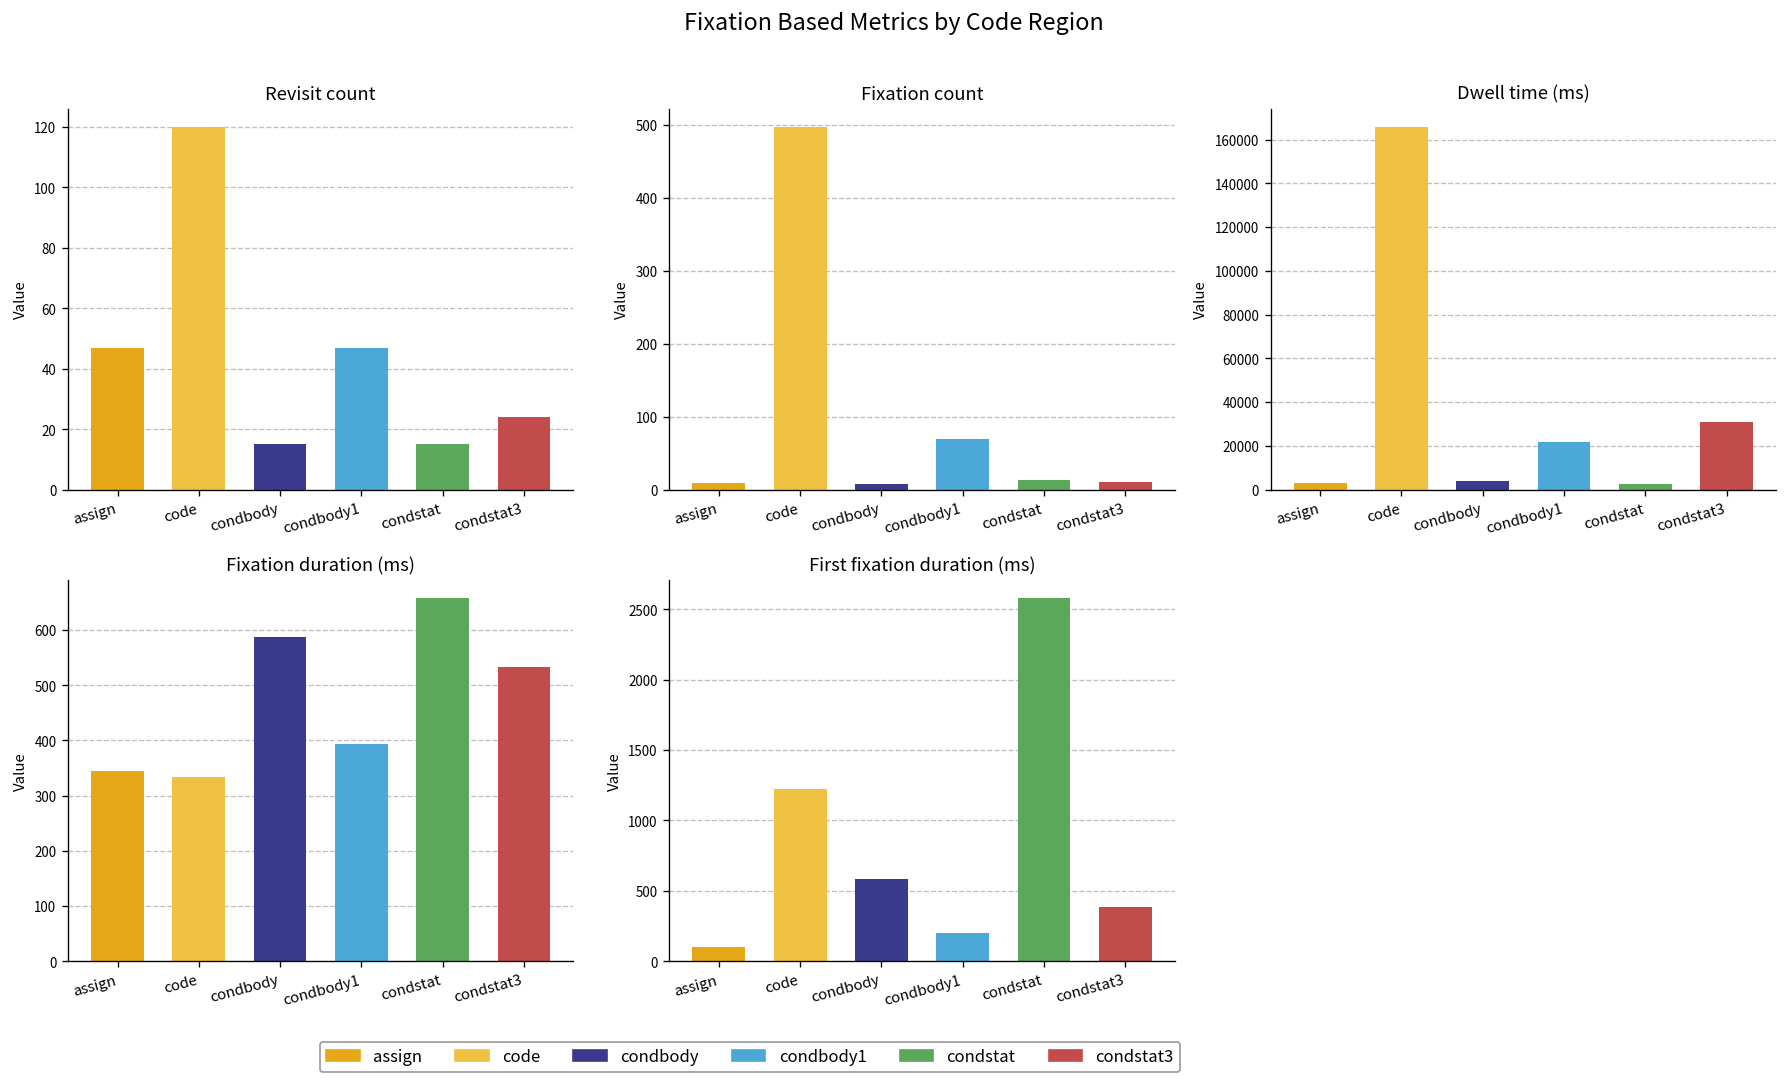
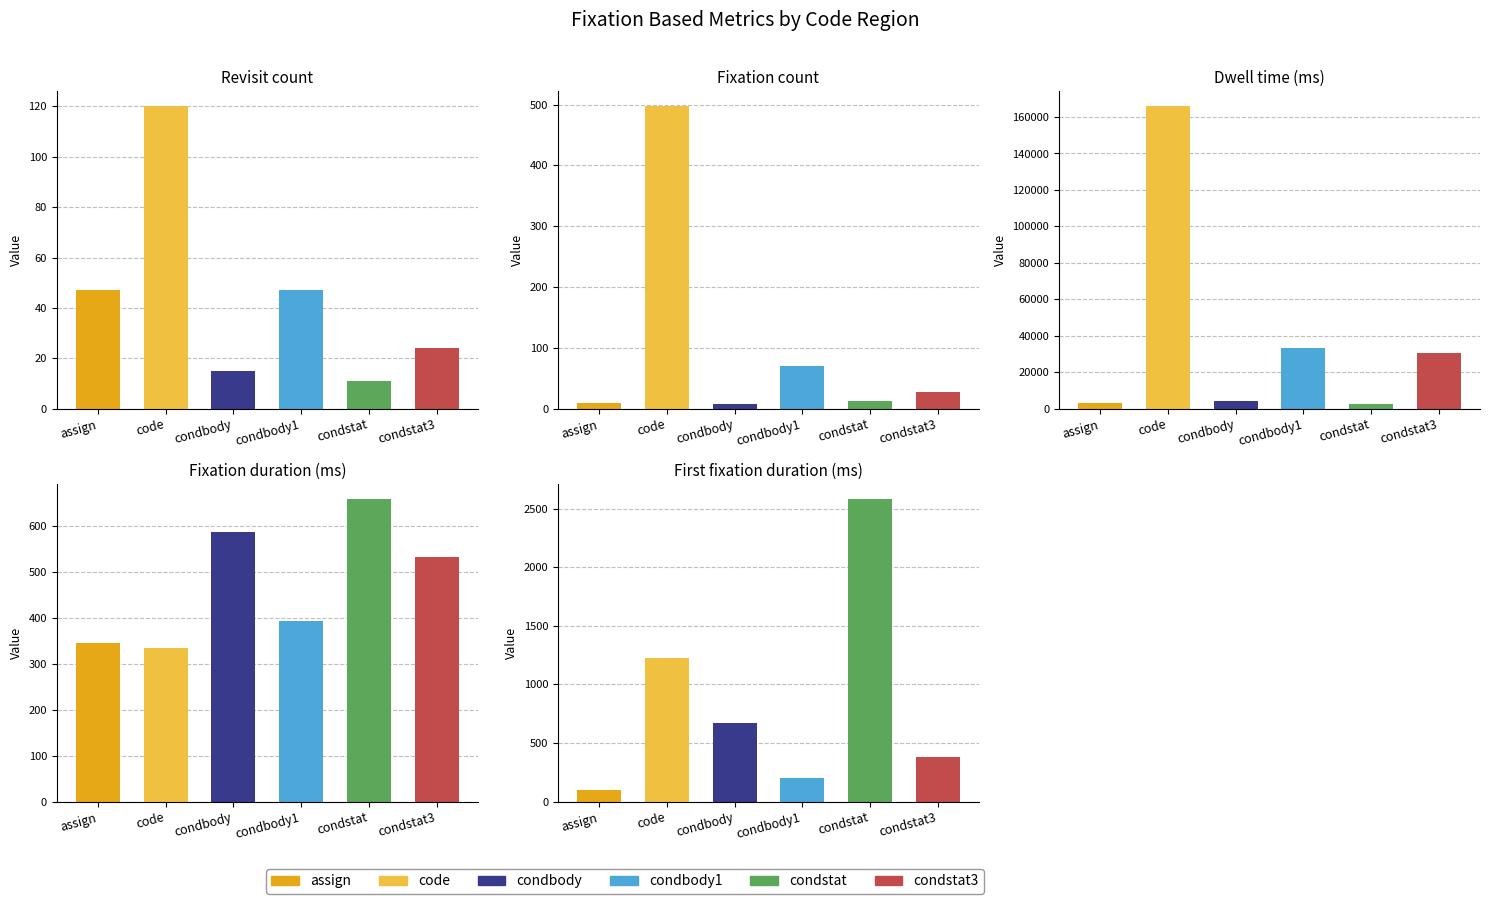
  {
    "Revisit count": {
      "assign": 47,
      "code": 120,
      "condbody": 15,
      "condbody1": 47,
-     "condstat": 15,
+     "condstat": 11,
      "condstat3": 24
    },
    "Fixation count": {
      "assign": 10,
      "code": 500,
      "condbody": 10,
      "condbody1": 70,
      "condstat": 10,
-     "condstat3": 10
+     "condstat3": 30
    },
    "Dwell time (ms)": {
      "assign": 3000,
      "code": 166000,
      "condbody": 4000,
-     "condbody1": 22000,
+     "condbody1": 33000,
      "condstat": 3000,
      "condstat3": 31000
    },
    "Fixation duration (ms)": {
      "assign": 340,
      "code": 330,
      "condbody": 590,
      "condbody1": 390,
      "condstat": 660,
      "condstat3": 530
    },
    "First fixation duration (ms)": {
      "assign": 100,
      "code": 1230,
-     "condbody": 580,
+     "condbody": 670,
      "condbody1": 200,
      "condstat": 2580,
      "condstat3": 380
    }
  }
